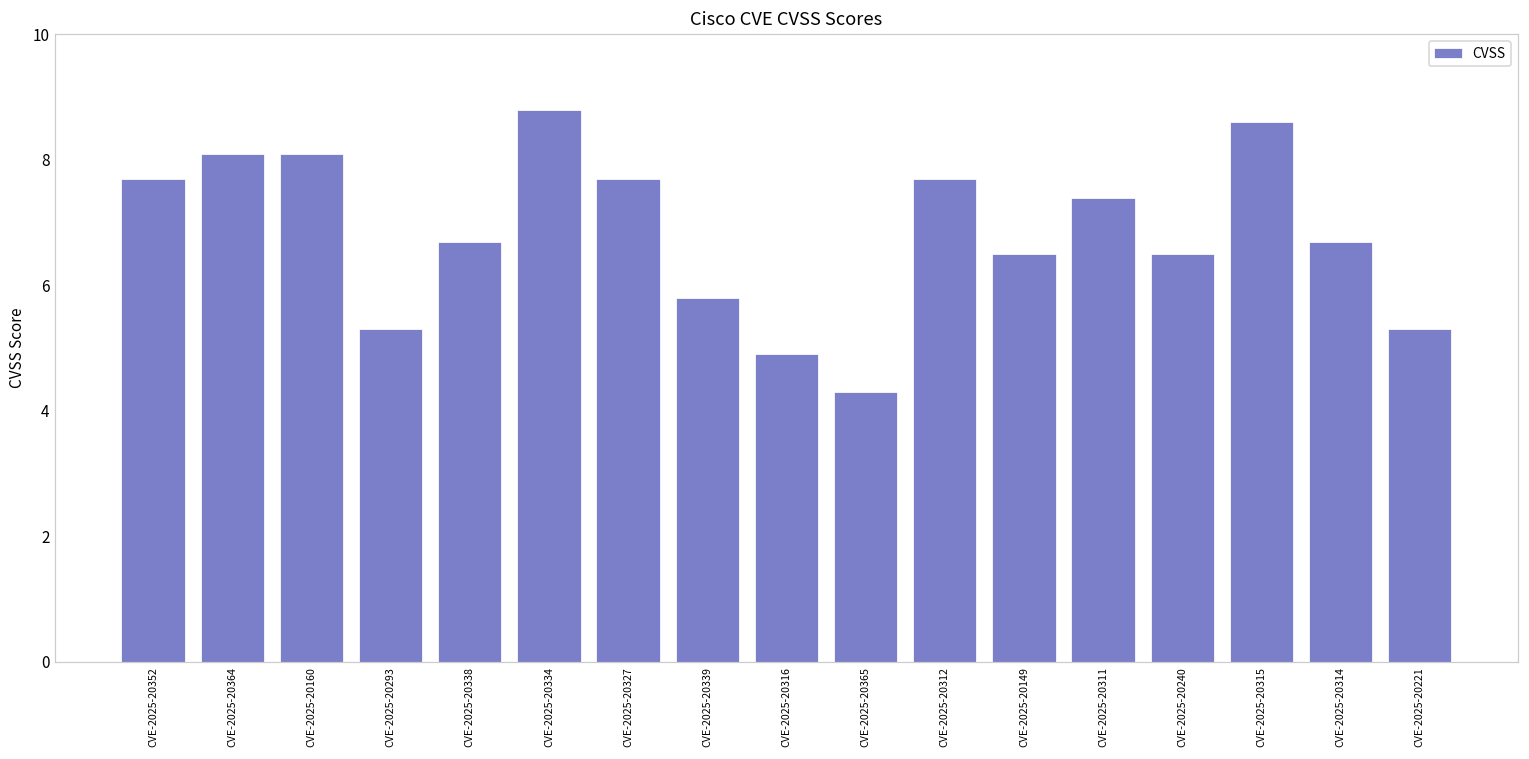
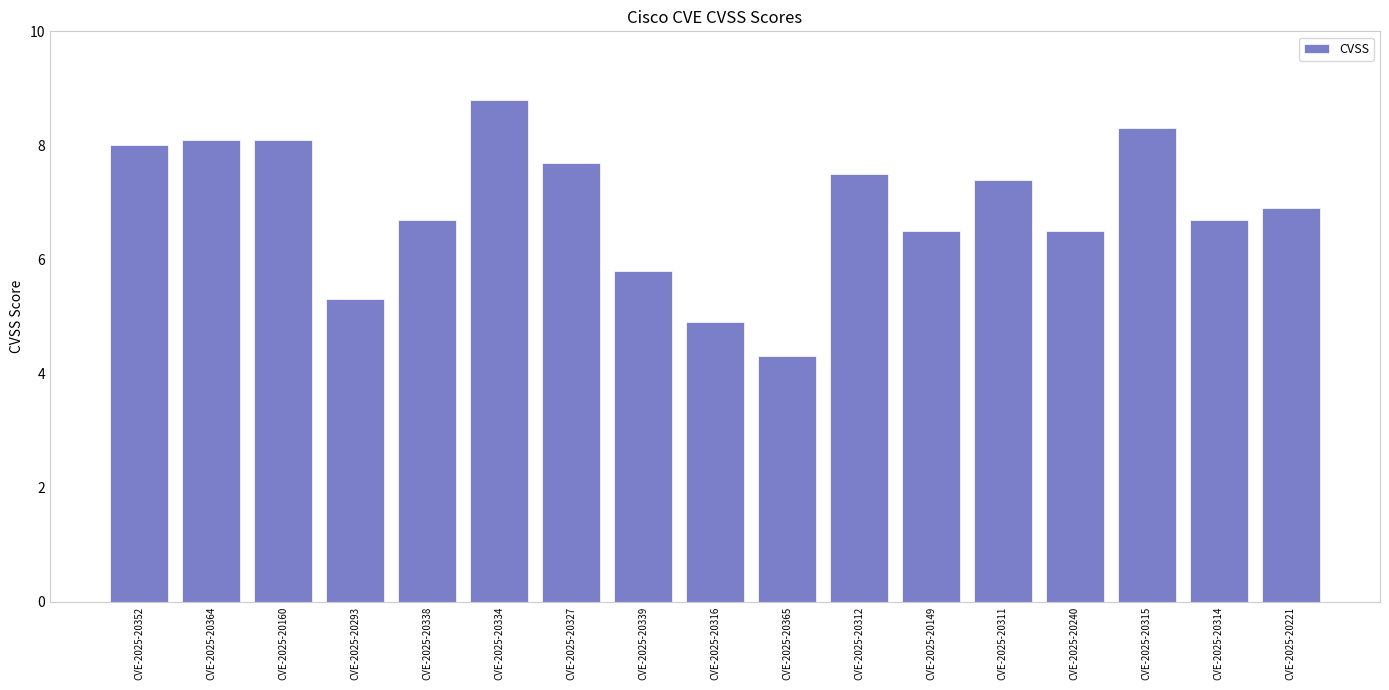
  {
-   "CVE-2025-20352": 7.7,
+   "CVE-2025-20352": 8.0,
    "CVE-2025-20364": 8.1,
    "CVE-2025-20160": 8.1,
    "CVE-2025-20293": 5.3,
    "CVE-2025-20338": 6.7,
    "CVE-2025-20334": 8.8,
    "CVE-2025-20327": 7.7,
    "CVE-2025-20339": 5.8,
    "CVE-2025-20316": 4.9,
    "CVE-2025-20365": 4.3,
-   "CVE-2025-20312": 7.7,
+   "CVE-2025-20312": 7.5,
    "CVE-2025-20149": 6.5,
    "CVE-2025-20311": 7.4,
    "CVE-2025-20240": 6.5,
-   "CVE-2025-20315": 8.6,
+   "CVE-2025-20315": 8.3,
    "CVE-2025-20314": 6.7,
-   "CVE-2025-20221": 5.3
+   "CVE-2025-20221": 6.9
  }
